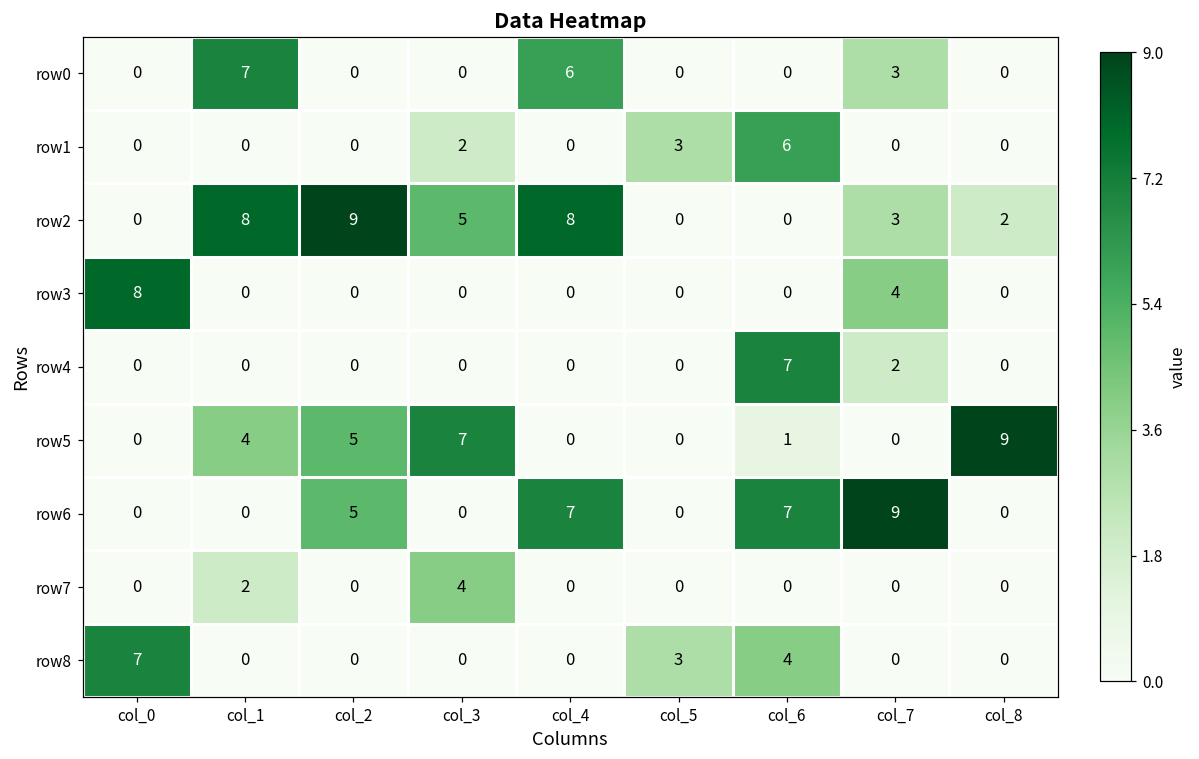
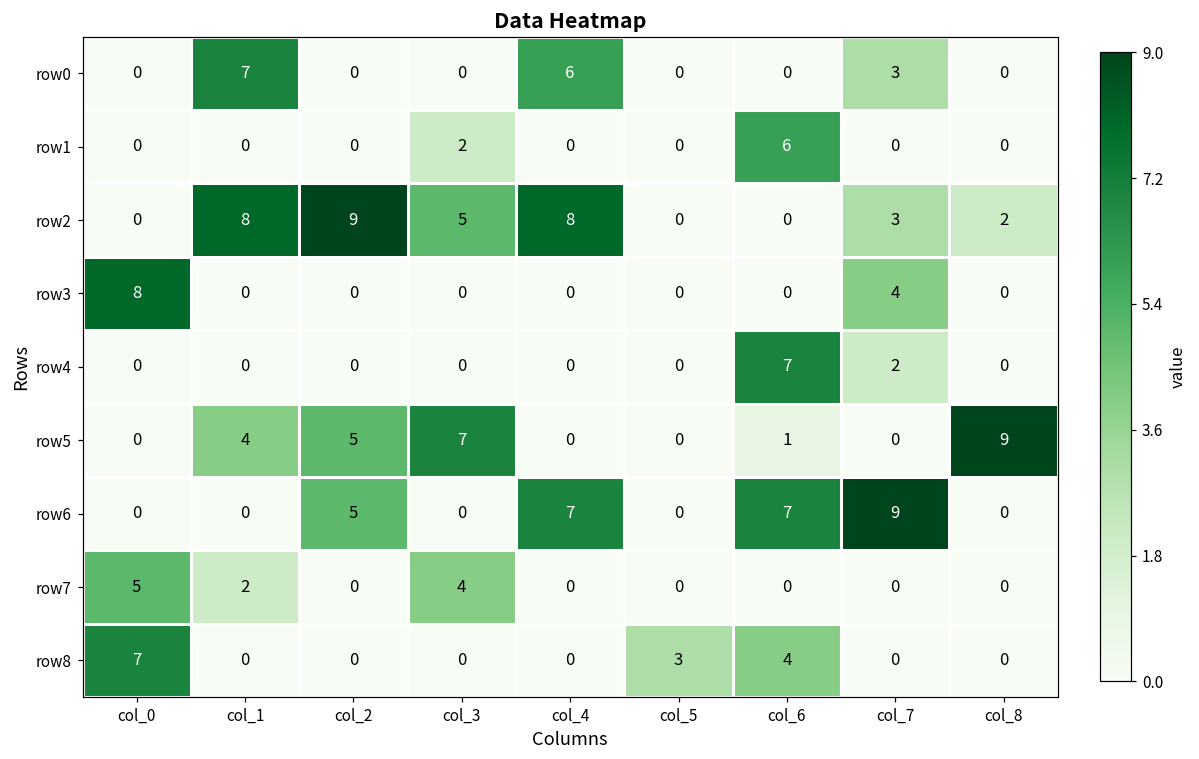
  {
    "row0": {
      "col_0": 0,
      "col_1": 7,
      "col_2": 0,
      "col_3": 0,
      "col_4": 6,
      "col_5": 0,
      "col_6": 0,
      "col_7": 3,
      "col_8": 0
    },
    "row1": {
      "col_0": 0,
      "col_1": 0,
      "col_2": 0,
      "col_3": 2,
      "col_4": 0,
-     "col_5": 3,
+     "col_5": 0,
      "col_6": 6,
      "col_7": 0,
      "col_8": 0
    },
    "row2": {
      "col_0": 0,
      "col_1": 8,
      "col_2": 9,
      "col_3": 5,
      "col_4": 8,
      "col_5": 0,
      "col_6": 0,
      "col_7": 3,
      "col_8": 2
    },
    "row3": {
      "col_0": 8,
      "col_1": 0,
      "col_2": 0,
      "col_3": 0,
      "col_4": 0,
      "col_5": 0,
      "col_6": 0,
      "col_7": 4,
      "col_8": 0
    },
    "row4": {
      "col_0": 0,
      "col_1": 0,
      "col_2": 0,
      "col_3": 0,
      "col_4": 0,
      "col_5": 0,
      "col_6": 7,
      "col_7": 2,
      "col_8": 0
    },
    "row5": {
      "col_0": 0,
      "col_1": 4,
      "col_2": 5,
      "col_3": 7,
      "col_4": 0,
      "col_5": 0,
      "col_6": 1,
      "col_7": 0,
      "col_8": 9
    },
    "row6": {
      "col_0": 0,
      "col_1": 0,
      "col_2": 5,
      "col_3": 0,
      "col_4": 7,
      "col_5": 0,
      "col_6": 7,
      "col_7": 9,
      "col_8": 0
    },
    "row7": {
-     "col_0": 0,
+     "col_0": 5,
      "col_1": 2,
      "col_2": 0,
      "col_3": 4,
      "col_4": 0,
      "col_5": 0,
      "col_6": 0,
      "col_7": 0,
      "col_8": 0
    },
    "row8": {
      "col_0": 7,
      "col_1": 0,
      "col_2": 0,
      "col_3": 0,
      "col_4": 0,
      "col_5": 3,
      "col_6": 4,
      "col_7": 0,
      "col_8": 0
    }
  }
